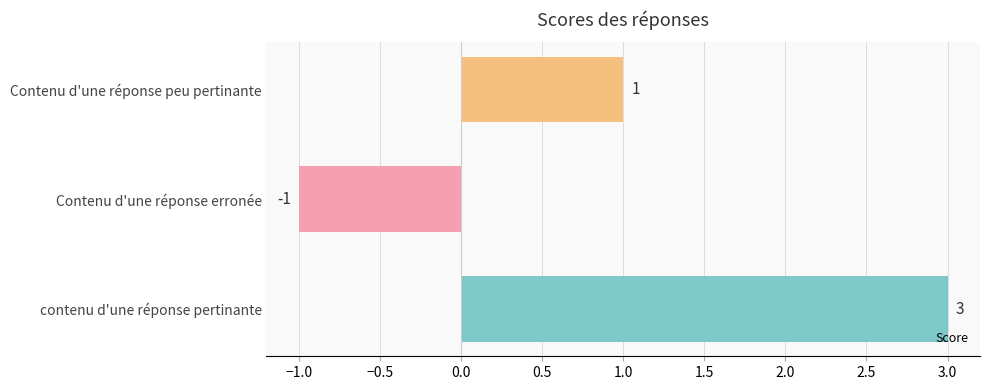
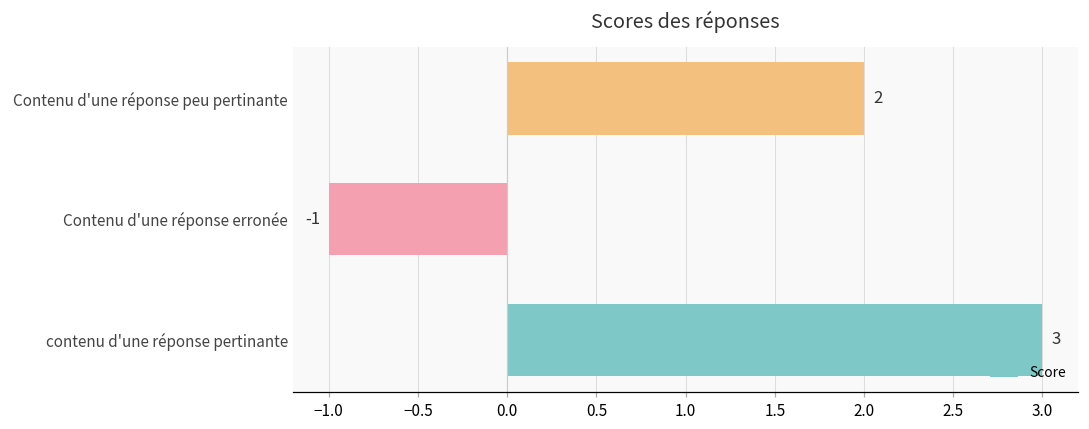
  {
-   "Contenu d'une réponse peu pertinante": 1,
+   "Contenu d'une réponse peu pertinante": 2,
    "Contenu d'une réponse erronée": -1,
    "contenu d'une réponse pertinante": 3
  }
